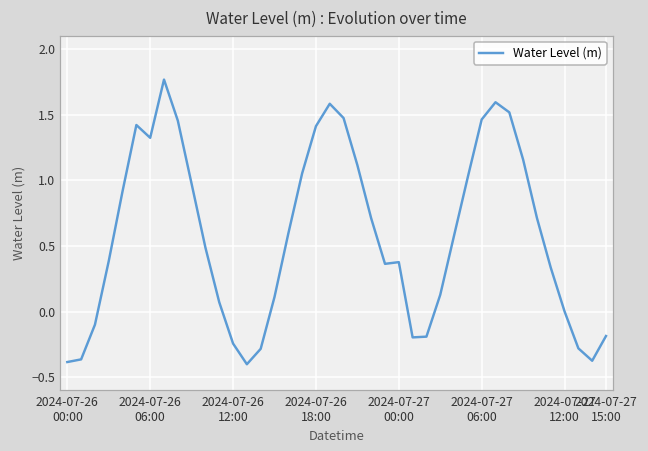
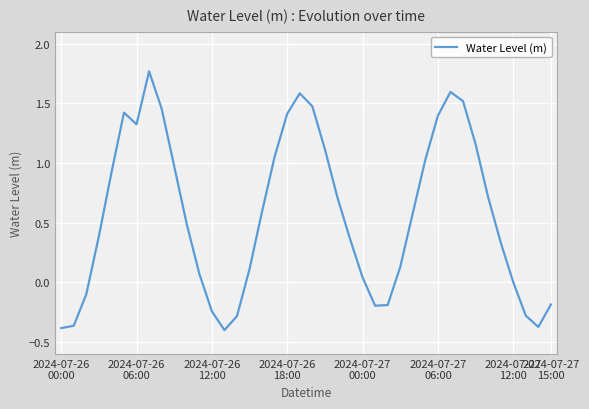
  {
    "2024-07-26 00:00": -0.38,
    "2024-07-26 06:00": 1.32,
    "2024-07-26 12:00": -0.24,
    "2024-07-26 18:00": 1.41,
-   "2024-07-27 00:00": 0.38,
-   "2024-07-27 06:00": 1.46
+   "2024-07-27 00:00": 0.04,
+   "2024-07-27 06:00": 1.40
  }
